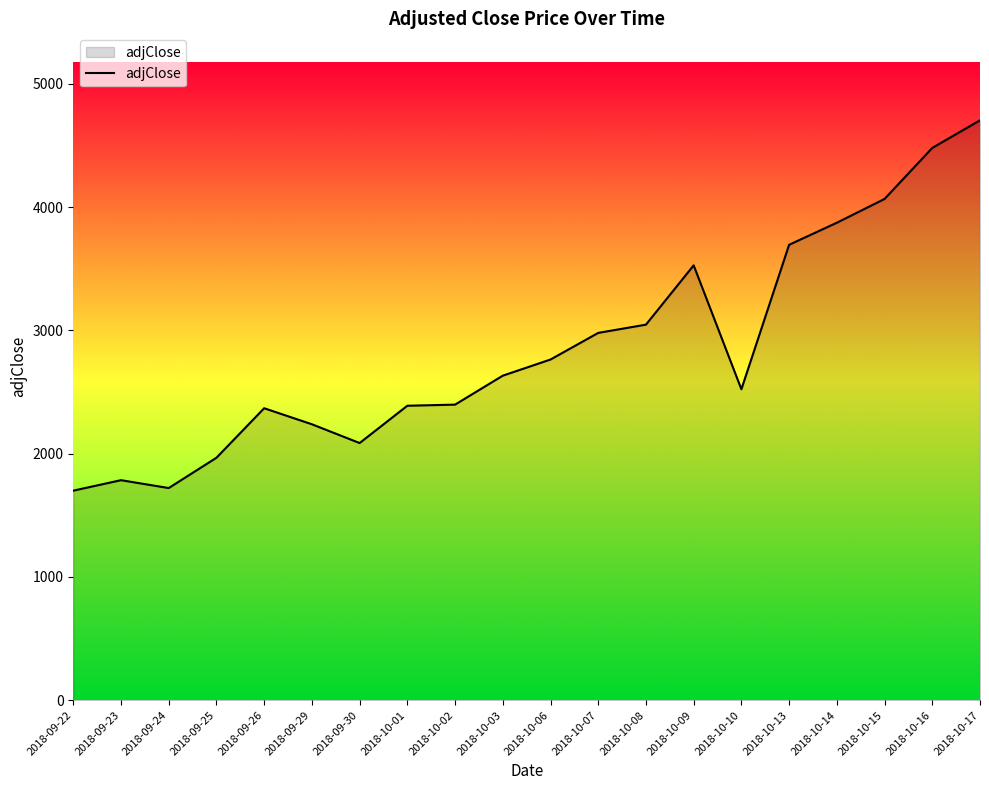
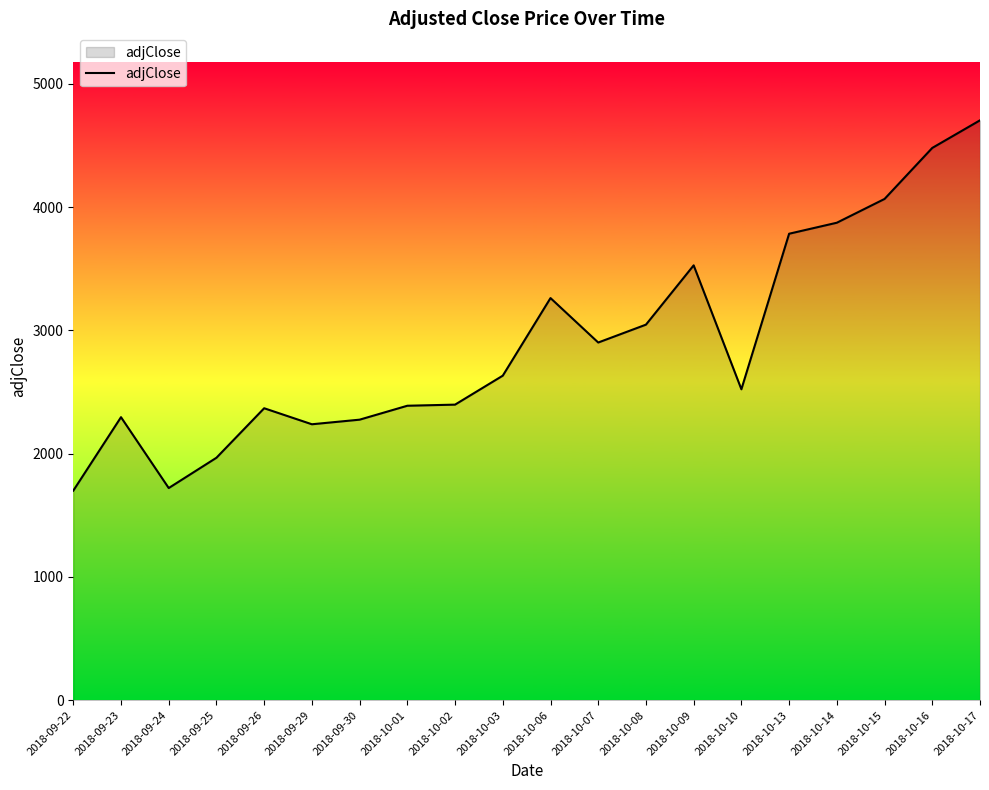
  {
    "2018-09-22": 1700,
-   "2018-09-23": 1790,
+   "2018-09-23": 2300,
    "2018-09-24": 1720,
    "2018-09-25": 1970,
    "2018-09-26": 2370,
    "2018-09-29": 2240,
-   "2018-09-30": 2090,
+   "2018-09-30": 2280,
    "2018-10-01": 2390,
    "2018-10-02": 2400,
    "2018-10-03": 2630,
-   "2018-10-06": 2760,
-   "2018-10-07": 2980,
+   "2018-10-06": 3260,
+   "2018-10-07": 2900,
    "2018-10-08": 3050,
    "2018-10-09": 3530,
    "2018-10-10": 2520,
-   "2018-10-13": 3700,
+   "2018-10-13": 3780,
    "2018-10-14": 3870,
    "2018-10-15": 4070,
    "2018-10-16": 4480,
    "2018-10-17": 4710
  }
